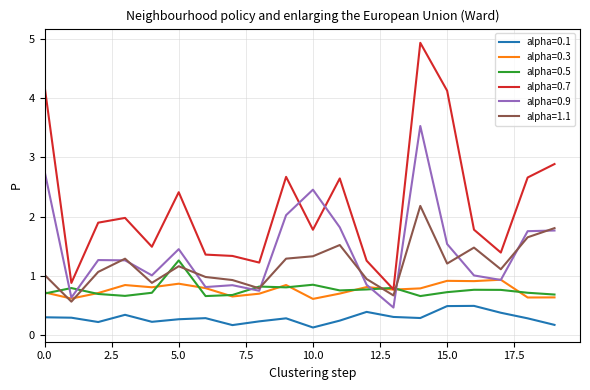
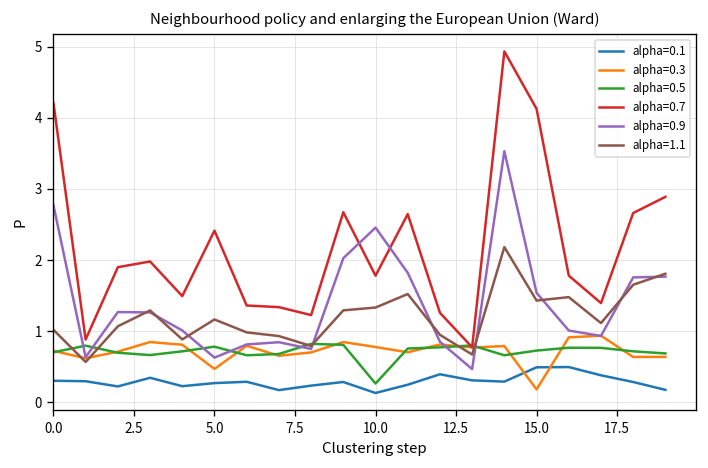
  {
    "alpha=0.1": {
      "0.0": 0.3,
      "5.0": 0.3,
      "10.0": 0.1,
      "15.0": 0.5
    },
    "alpha=0.3": {
-     "5.0": 0.9,
-     "10.0": 0.6,
-     "15.0": 0.9
+     "5.0": 0.5,
+     "10.0": 0.8,
+     "15.0": 0.2
    },
    "alpha=0.5": {
-     "5.0": 1.3,
-     "10.0": 0.9,
+     "5.0": 0.8,
+     "10.0": 0.3,
      "15.0": 0.7
    },
    "alpha=0.7": {
      "0.0": 4.2,
      "5.0": 2.4,
      "10.0": 1.8,
      "15.0": 4.1
    },
    "alpha=0.9": {
      "0.0": 2.8,
-     "5.0": 1.5,
+     "5.0": 0.6,
      "10.0": 2.5,
      "15.0": 1.5
    },
    "alpha=1.1": {
      "0.0": 1.0,
      "5.0": 1.2,
      "10.0": 1.3,
-     "15.0": 1.2
+     "15.0": 1.4
    }
  }
